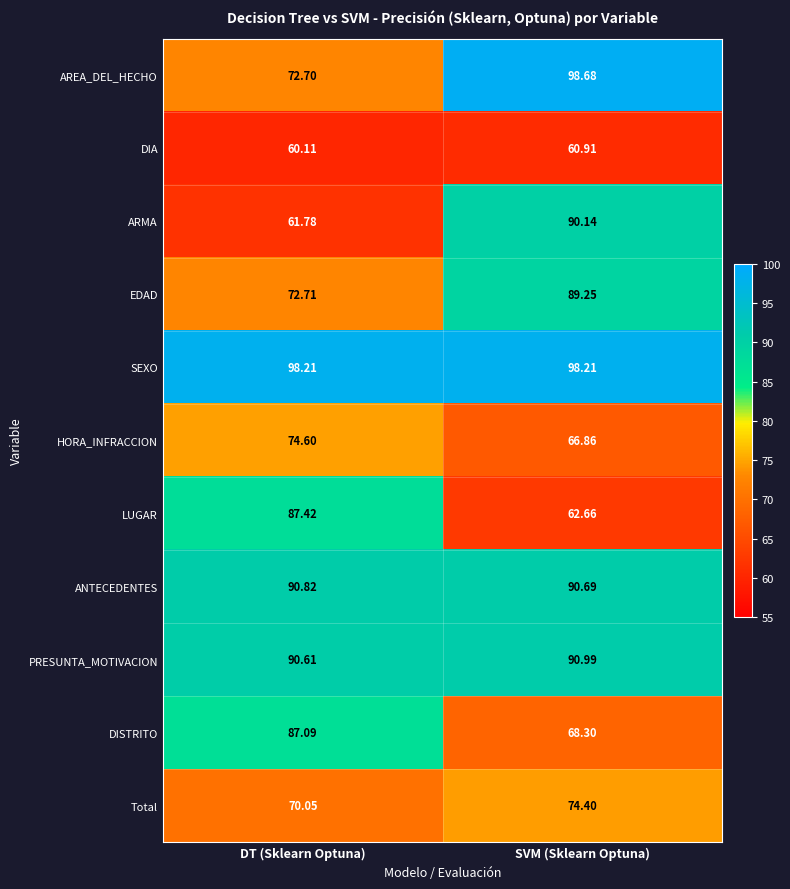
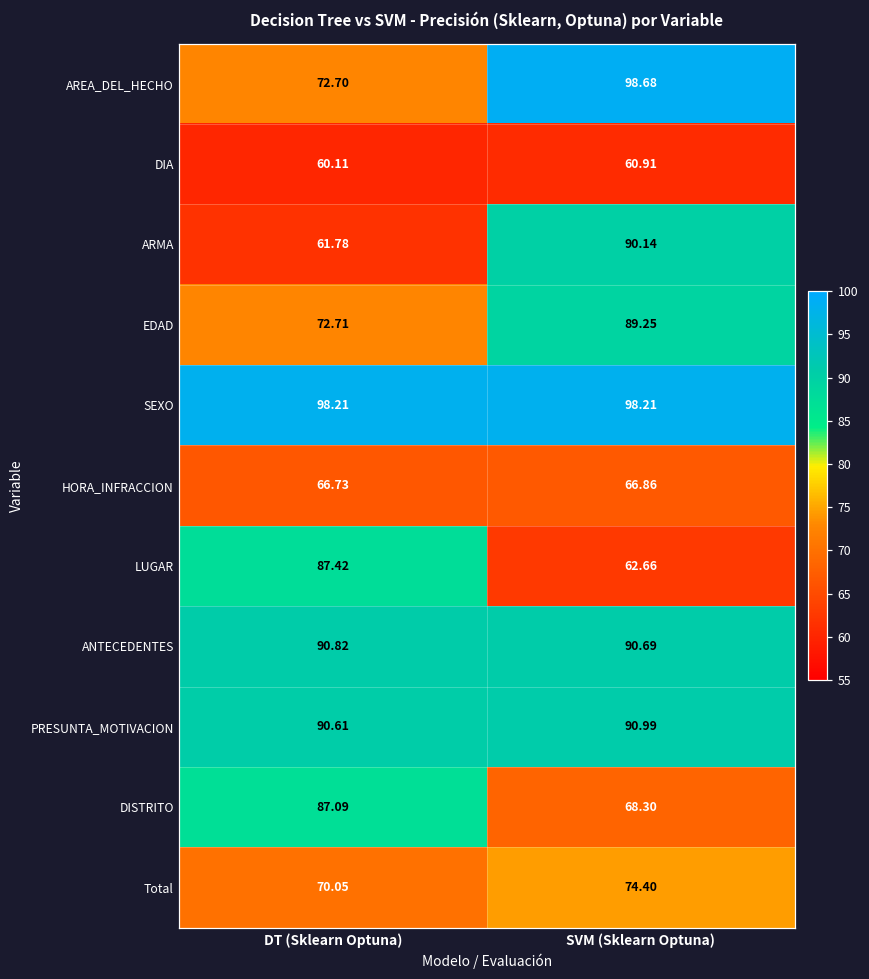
  {
    "AREA_DEL_HECHO": {
      "DT (Sklearn Optuna)": 72.70,
      "SVM (Sklearn Optuna)": 98.68
    },
    "DIA": {
      "DT (Sklearn Optuna)": 60.11,
      "SVM (Sklearn Optuna)": 60.91
    },
    "ARMA": {
      "DT (Sklearn Optuna)": 61.78,
      "SVM (Sklearn Optuna)": 90.14
    },
    "EDAD": {
      "DT (Sklearn Optuna)": 72.71,
      "SVM (Sklearn Optuna)": 89.25
    },
    "SEXO": {
      "DT (Sklearn Optuna)": 98.21,
      "SVM (Sklearn Optuna)": 98.21
    },
    "HORA_INFRACCION": {
-     "DT (Sklearn Optuna)": 74.60,
+     "DT (Sklearn Optuna)": 66.73,
      "SVM (Sklearn Optuna)": 66.86
    },
    "LUGAR": {
      "DT (Sklearn Optuna)": 87.42,
      "SVM (Sklearn Optuna)": 62.66
    },
    "ANTECEDENTES": {
      "DT (Sklearn Optuna)": 90.82,
      "SVM (Sklearn Optuna)": 90.69
    },
    "PRESUNTA_MOTIVACION": {
      "DT (Sklearn Optuna)": 90.61,
      "SVM (Sklearn Optuna)": 90.99
    },
    "DISTRITO": {
      "DT (Sklearn Optuna)": 87.09,
      "SVM (Sklearn Optuna)": 68.30
    },
    "Total": {
      "DT (Sklearn Optuna)": 70.05,
      "SVM (Sklearn Optuna)": 74.40
    }
  }
